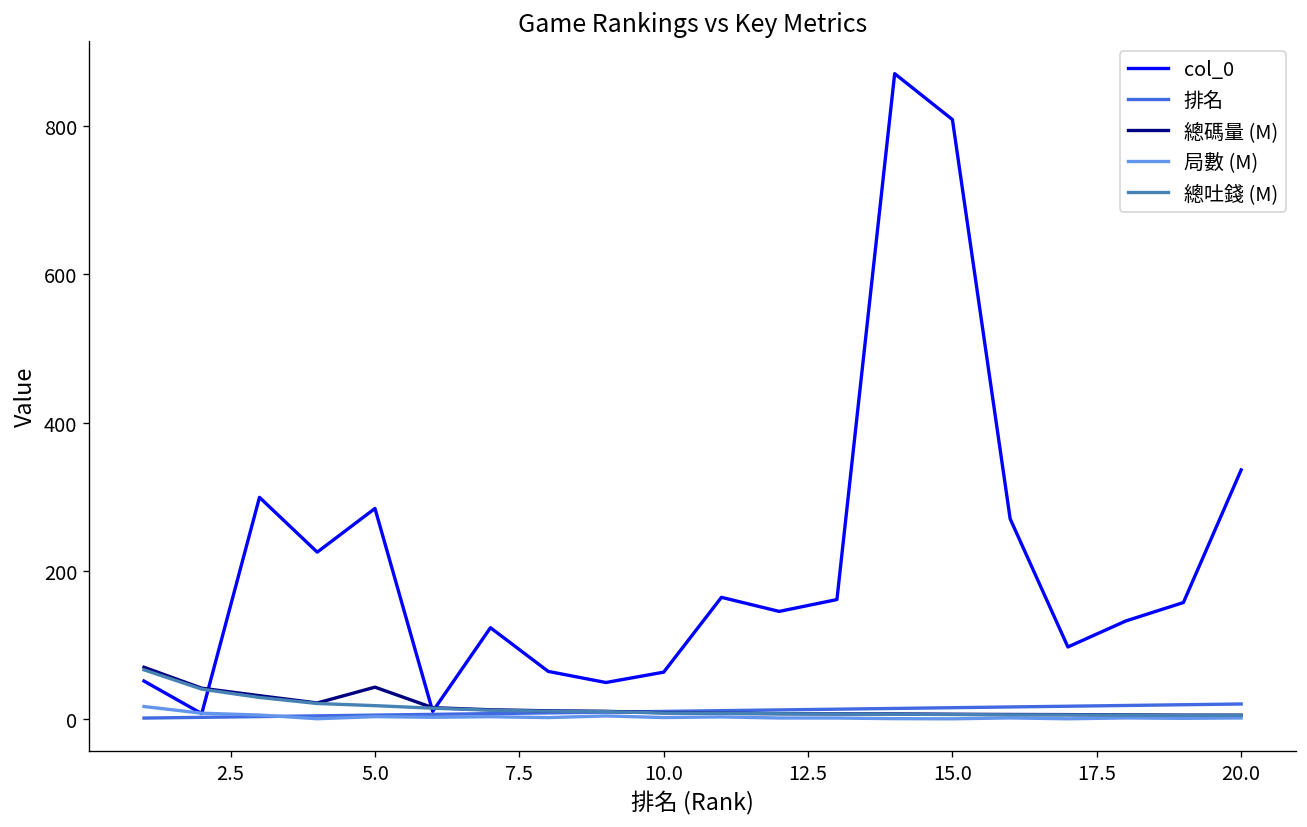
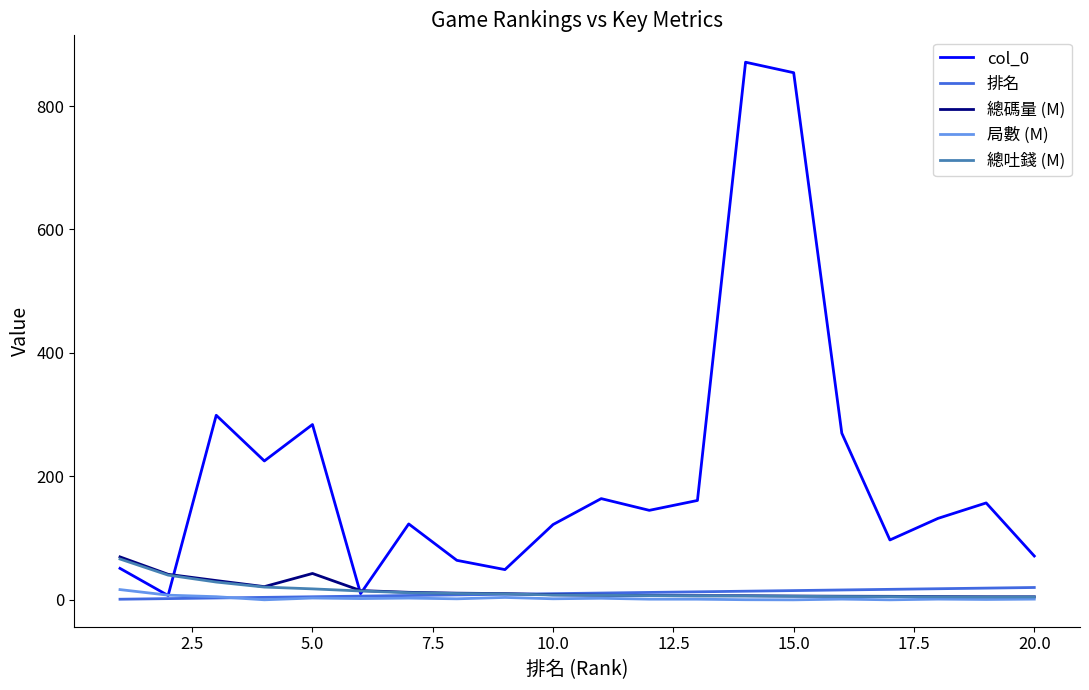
  {
    "col_0": {
      "5.0": 280,
-     "10.0": 60,
-     "15.0": 810,
-     "20.0": 340
+     "10.0": 120,
+     "15.0": 850,
+     "20.0": 70
    },
    "總碼量 (M)": {
      "5.0": 40
    }
  }
